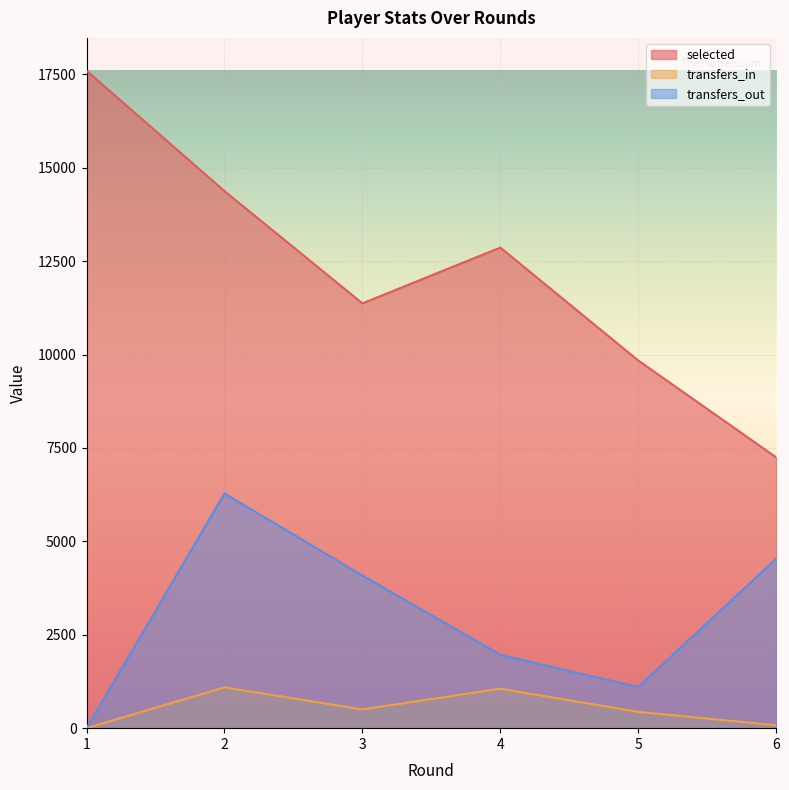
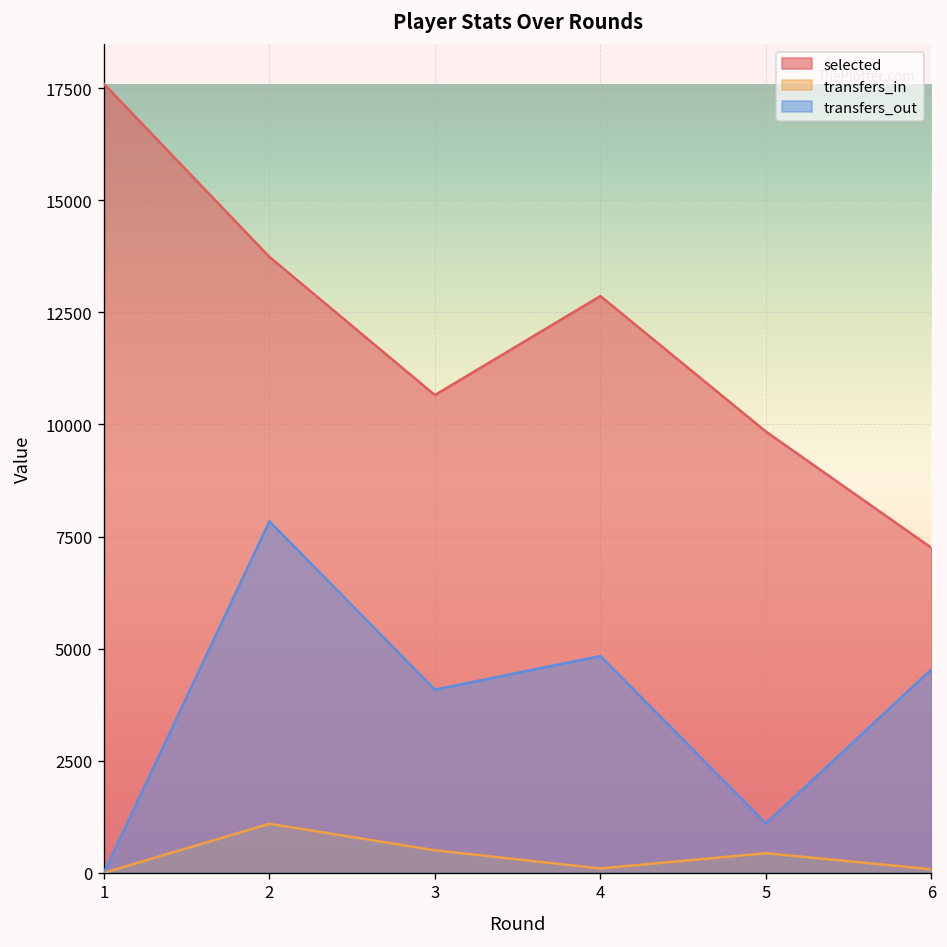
  {
    "selected": {
      "1": 17600,
-     "2": 14400,
-     "3": 11400,
+     "2": 13700,
+     "3": 10700,
      "4": 12900,
      "5": 9800,
      "6": 7200
    },
    "transfers_in": {
      "2": 1100,
      "3": 500,
-     "4": 1100,
+     "4": 100,
      "5": 400,
      "6": 100
    },
    "transfers_out": {
-     "2": 6300,
+     "2": 7800,
      "3": 4100,
-     "4": 2000,
+     "4": 4800,
      "5": 1100,
      "6": 4500
    }
  }
